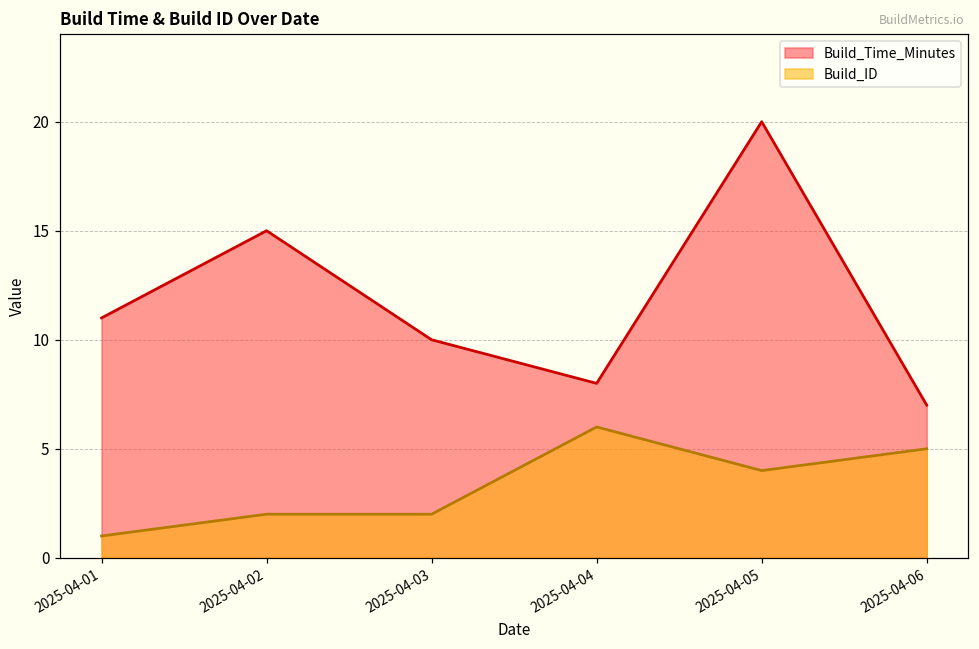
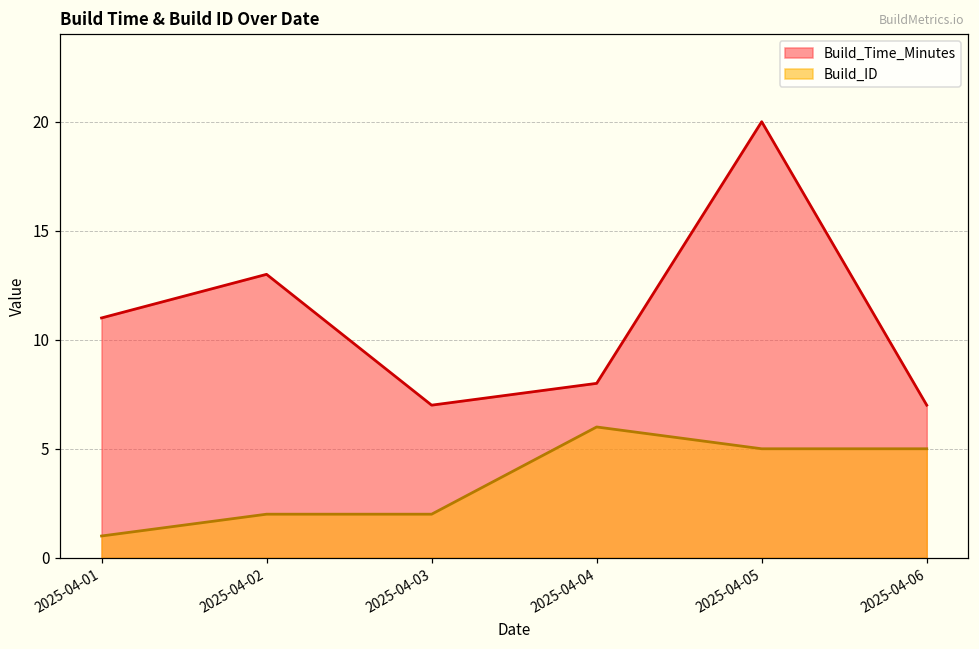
  {
    "Build_Time_Minutes": {
      "2025-04-01": 11,
-     "2025-04-02": 15,
-     "2025-04-03": 10,
+     "2025-04-02": 13,
+     "2025-04-03": 7,
      "2025-04-04": 8,
      "2025-04-05": 20,
      "2025-04-06": 7
    },
    "Build_ID": {
      "2025-04-01": 1,
      "2025-04-02": 2,
      "2025-04-03": 2,
      "2025-04-04": 6,
-     "2025-04-05": 4,
+     "2025-04-05": 5,
      "2025-04-06": 5
    }
  }
